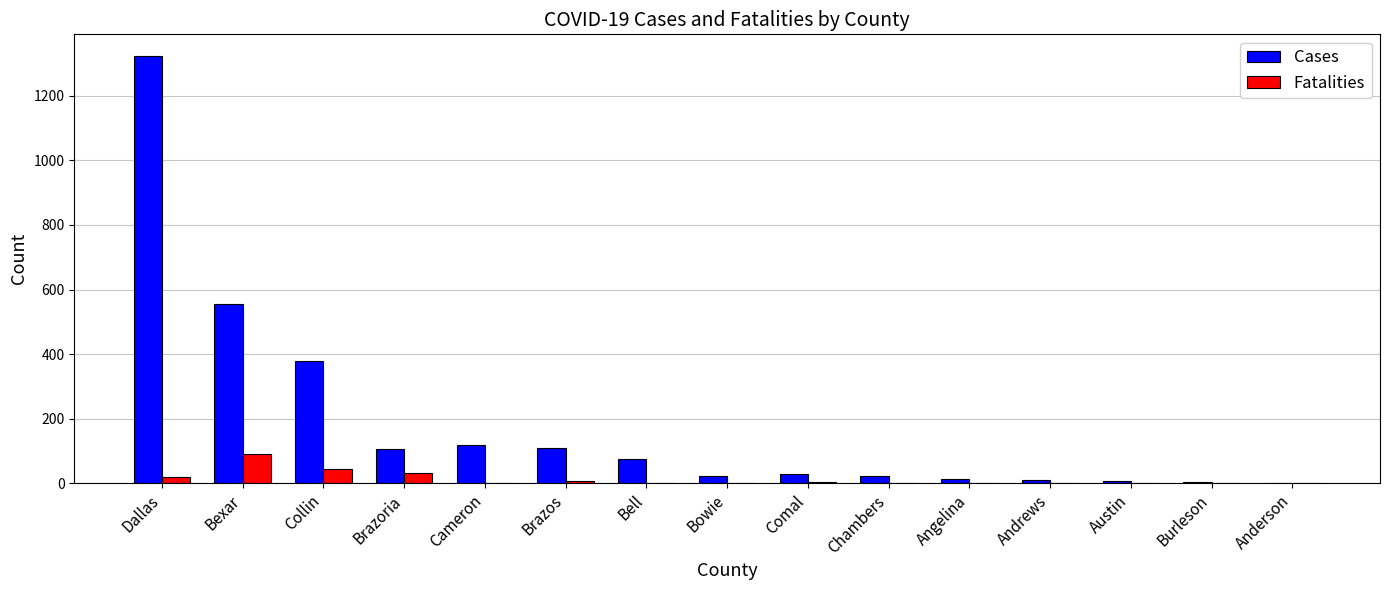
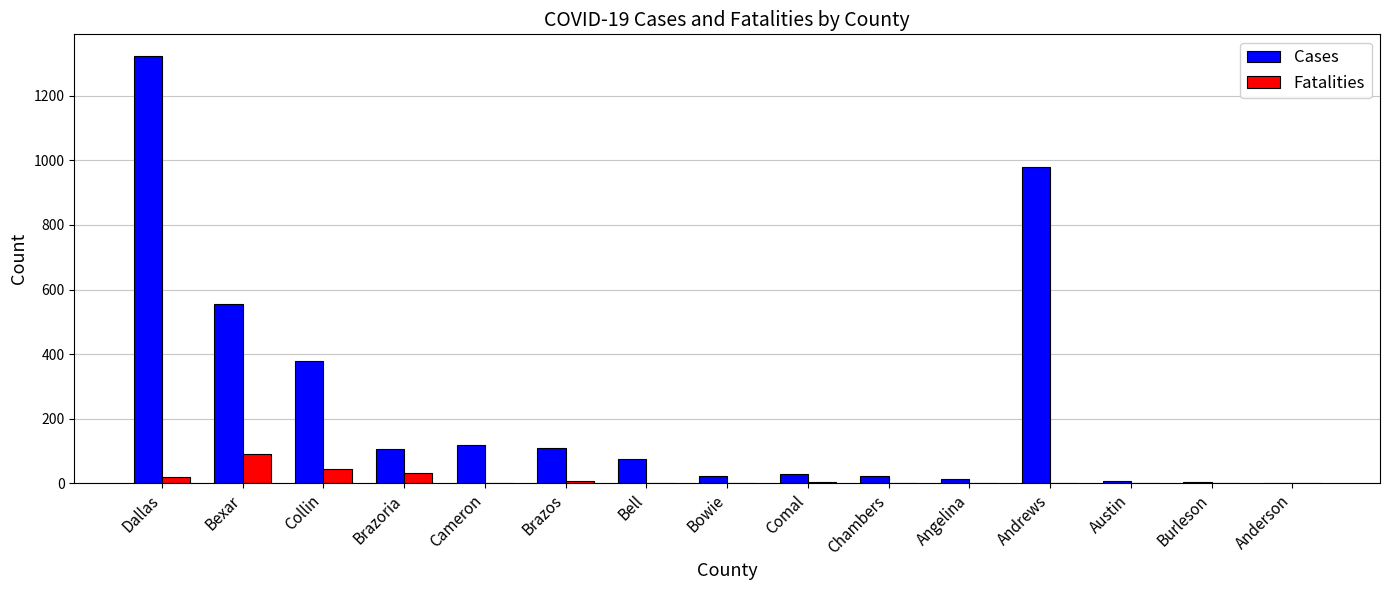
  {
    "Cases": {
      "Dallas": 1320,
      "Bexar": 550,
      "Collin": 380,
      "Brazoria": 110,
      "Cameron": 120,
      "Brazos": 110,
      "Bell": 70,
      "Bowie": 20,
      "Comal": 30,
      "Chambers": 20,
      "Angelina": 20,
-     "Andrews": 10
+     "Andrews": 980
    },
    "Fatalities": {
      "Dallas": 20,
      "Bexar": 90,
      "Collin": 40,
      "Brazoria": 30,
      "Brazos": 10,
      "Chambers": 0,
      "Angelina": 0,
      "Andrews": 0,
      "Austin": 0,
      "Burleson": 0,
      "Anderson": 0
    }
  }
